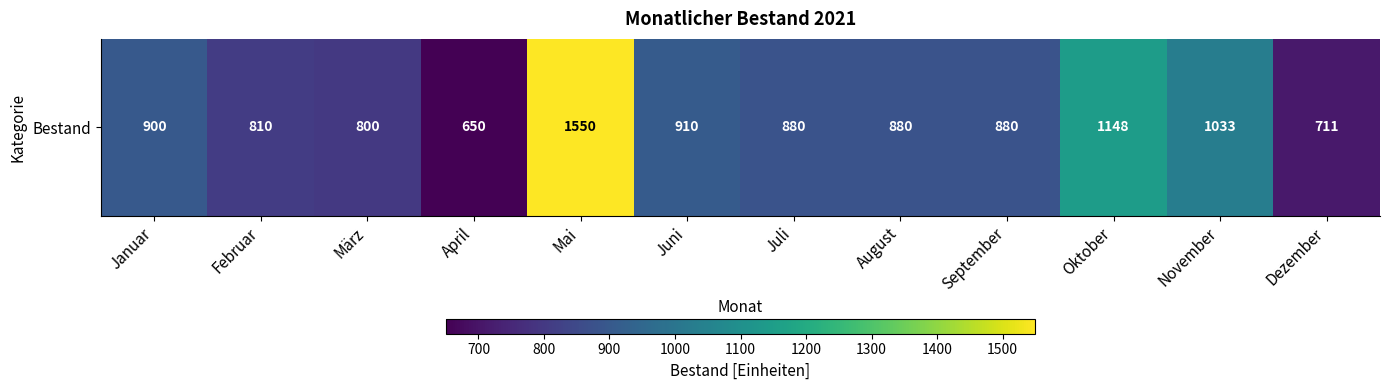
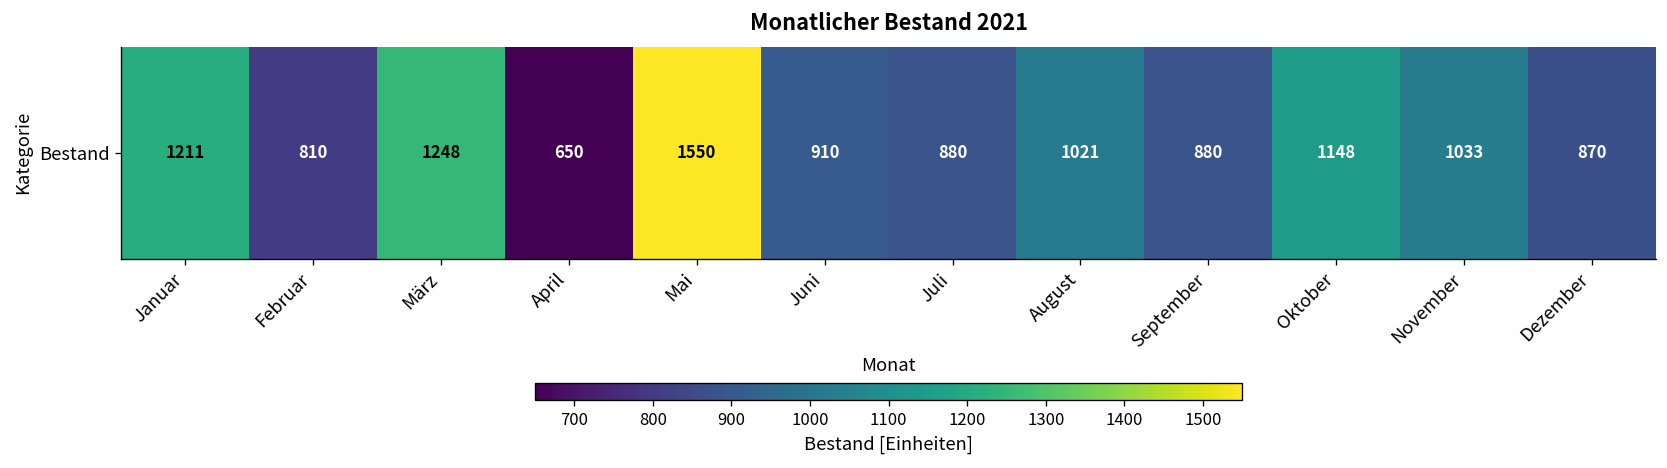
  {
    "Bestand": {
-     "Januar": 900,
+     "Januar": 1211,
      "Februar": 810,
-     "März": 800,
+     "März": 1248,
      "April": 650,
      "Mai": 1550,
      "Juni": 910,
      "Juli": 880,
-     "August": 880,
+     "August": 1021,
      "September": 880,
      "Oktober": 1148,
      "November": 1033,
-     "Dezember": 711
+     "Dezember": 870
    }
  }
